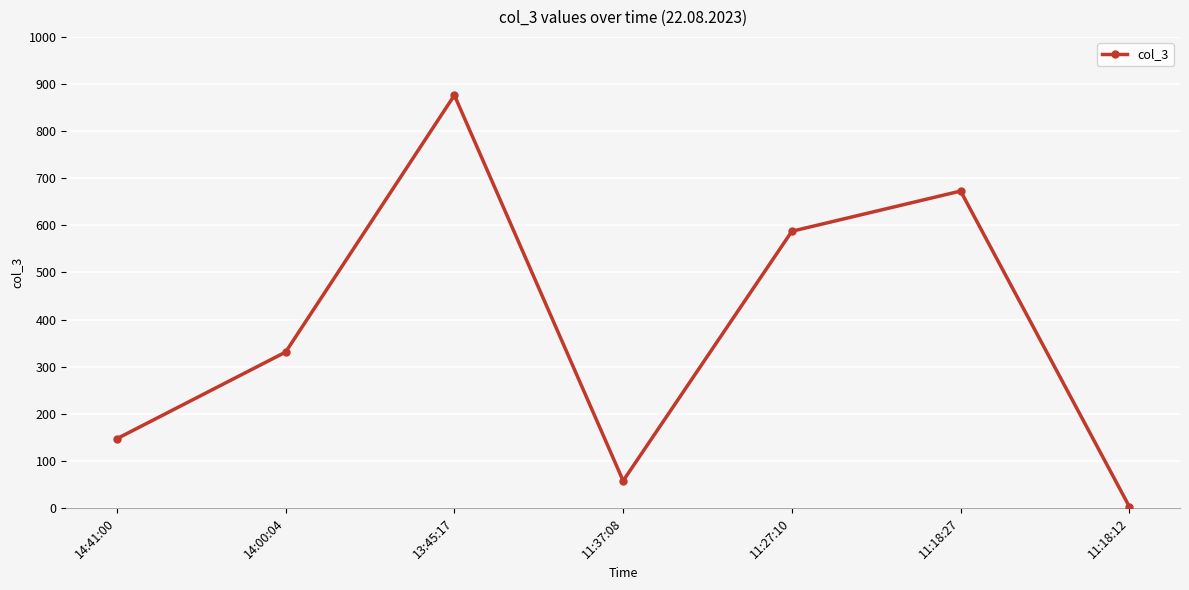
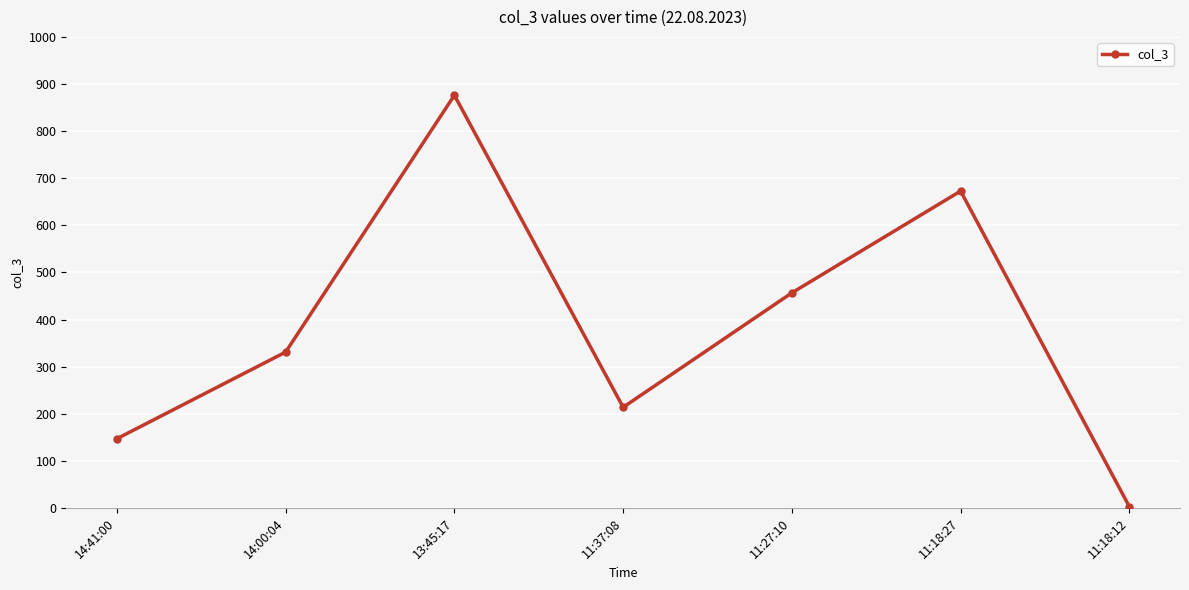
  {
    "14:41:00": 150,
    "14:00:04": 330,
    "13:45:17": 880,
-   "11:37:08": 60,
-   "11:27:10": 590,
+   "11:37:08": 210,
+   "11:27:10": 460,
    "11:18:27": 670,
    "11:18:12": 0
  }
